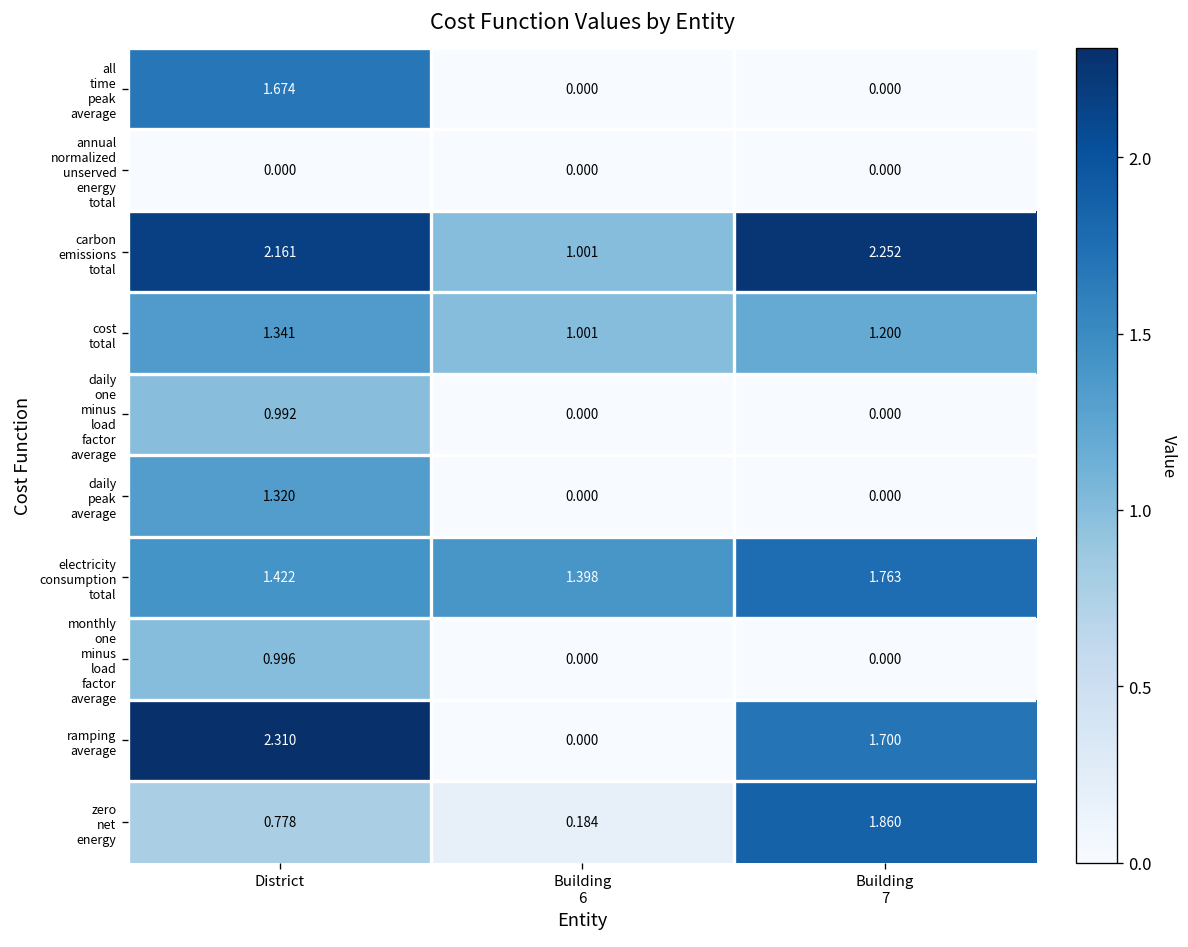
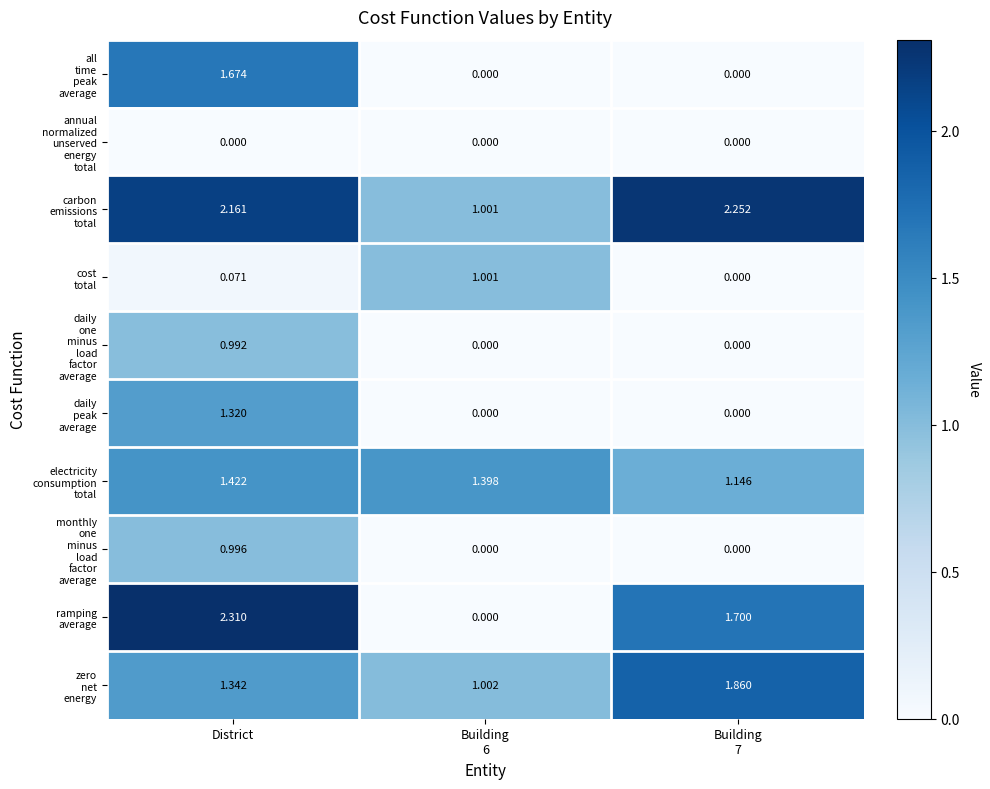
  {
    "all time peak average": {
      "District": 1.674,
      "Building 6": 0.000,
      "Building 7": 0.000
    },
    "annual normalized unserved energy total": {
      "District": 0.000,
      "Building 6": 0.000,
      "Building 7": 0.000
    },
    "carbon emissions total": {
      "District": 2.161,
      "Building 6": 1.001,
      "Building 7": 2.252
    },
    "cost total": {
-     "District": 1.341,
+     "District": 0.071,
      "Building 6": 1.001,
-     "Building 7": 1.200
+     "Building 7": 0.000
    },
    "daily one minus load factor average": {
      "District": 0.992,
      "Building 6": 0.000,
      "Building 7": 0.000
    },
    "daily peak average": {
      "District": 1.320,
      "Building 6": 0.000,
      "Building 7": 0.000
    },
    "electricity consumption total": {
      "District": 1.422,
      "Building 6": 1.398,
-     "Building 7": 1.763
+     "Building 7": 1.146
    },
    "monthly one minus load factor average": {
      "District": 0.996,
      "Building 6": 0.000,
      "Building 7": 0.000
    },
    "ramping average": {
      "District": 2.310,
      "Building 6": 0.000,
      "Building 7": 1.700
    },
    "zero net energy": {
-     "District": 0.778,
-     "Building 6": 0.184,
+     "District": 1.342,
+     "Building 6": 1.002,
      "Building 7": 1.860
    }
  }
